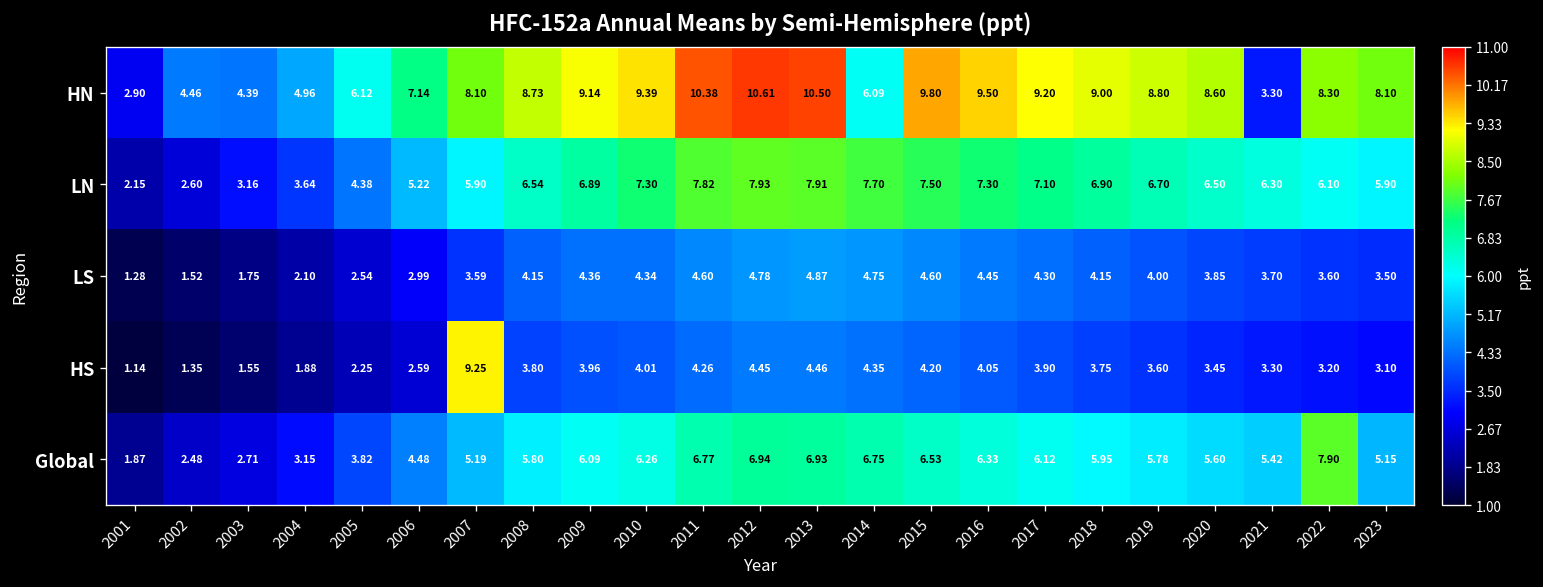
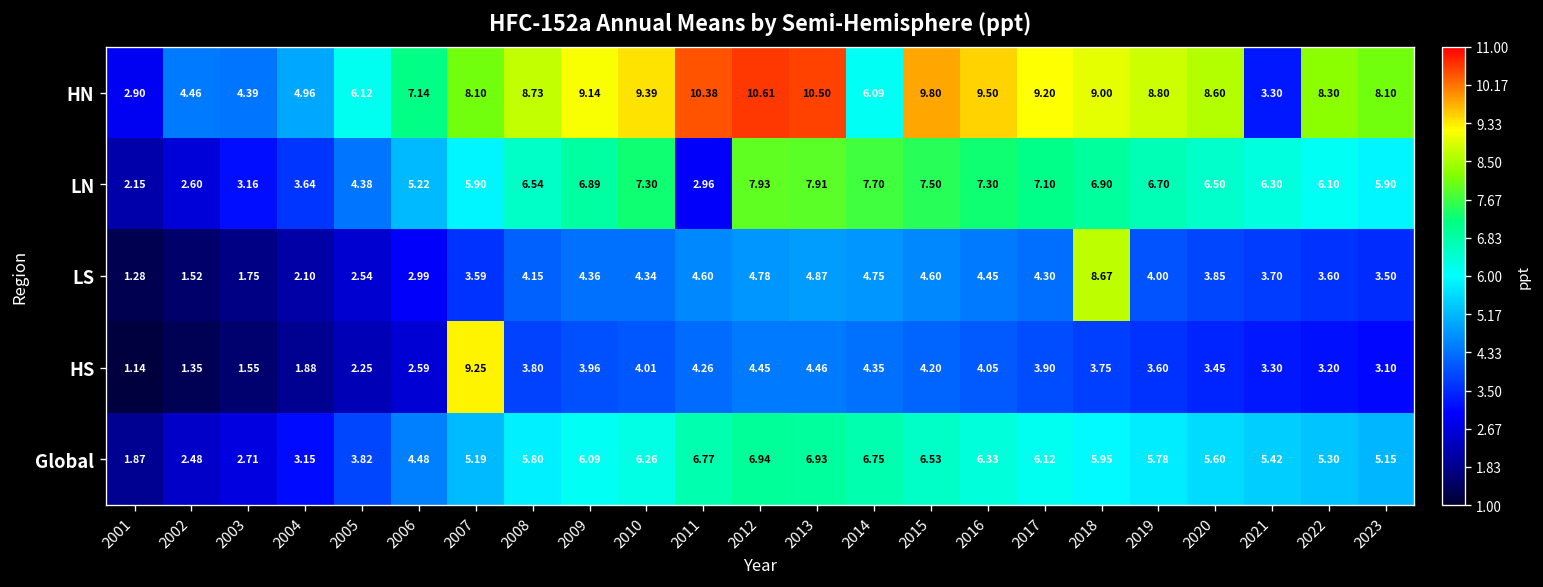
  {
    "HN": {
      "2001": 2.90,
      "2002": 4.46,
      "2003": 4.39,
      "2004": 4.96,
      "2005": 6.12,
      "2006": 7.14,
      "2007": 8.10,
      "2008": 8.73,
      "2009": 9.14,
      "2010": 9.39,
      "2011": 10.38,
      "2012": 10.61,
      "2013": 10.50,
      "2014": 6.09,
      "2015": 9.80,
      "2016": 9.50,
      "2017": 9.20,
      "2018": 9.00,
      "2019": 8.80,
      "2020": 8.60,
      "2021": 3.30,
      "2022": 8.30,
      "2023": 8.10
    },
    "LN": {
      "2001": 2.15,
      "2002": 2.60,
      "2003": 3.16,
      "2004": 3.64,
      "2005": 4.38,
      "2006": 5.22,
      "2007": 5.90,
      "2008": 6.54,
      "2009": 6.89,
      "2010": 7.30,
-     "2011": 7.82,
+     "2011": 2.96,
      "2012": 7.93,
      "2013": 7.91,
      "2014": 7.70,
      "2015": 7.50,
      "2016": 7.30,
      "2017": 7.10,
      "2018": 6.90,
      "2019": 6.70,
      "2020": 6.50,
      "2021": 6.30,
      "2022": 6.10,
      "2023": 5.90
    },
    "LS": {
      "2001": 1.28,
      "2002": 1.52,
      "2003": 1.75,
      "2004": 2.10,
      "2005": 2.54,
      "2006": 2.99,
      "2007": 3.59,
      "2008": 4.15,
      "2009": 4.36,
      "2010": 4.34,
      "2011": 4.60,
      "2012": 4.78,
      "2013": 4.87,
      "2014": 4.75,
      "2015": 4.60,
      "2016": 4.45,
      "2017": 4.30,
-     "2018": 4.15,
+     "2018": 8.67,
      "2019": 4.00,
      "2020": 3.85,
      "2021": 3.70,
      "2022": 3.60,
      "2023": 3.50
    },
    "HS": {
      "2001": 1.14,
      "2002": 1.35,
      "2003": 1.55,
      "2004": 1.88,
      "2005": 2.25,
      "2006": 2.59,
      "2007": 9.25,
      "2008": 3.80,
      "2009": 3.96,
      "2010": 4.01,
      "2011": 4.26,
      "2012": 4.45,
      "2013": 4.46,
      "2014": 4.35,
      "2015": 4.20,
      "2016": 4.05,
      "2017": 3.90,
      "2018": 3.75,
      "2019": 3.60,
      "2020": 3.45,
      "2021": 3.30,
      "2022": 3.20,
      "2023": 3.10
    },
    "Global": {
      "2001": 1.87,
      "2002": 2.48,
      "2003": 2.71,
      "2004": 3.15,
      "2005": 3.82,
      "2006": 4.48,
      "2007": 5.19,
      "2008": 5.80,
      "2009": 6.09,
      "2010": 6.26,
      "2011": 6.77,
      "2012": 6.94,
      "2013": 6.93,
      "2014": 6.75,
      "2015": 6.53,
      "2016": 6.33,
      "2017": 6.12,
      "2018": 5.95,
      "2019": 5.78,
      "2020": 5.60,
      "2021": 5.42,
-     "2022": 7.90,
+     "2022": 5.30,
      "2023": 5.15
    }
  }
